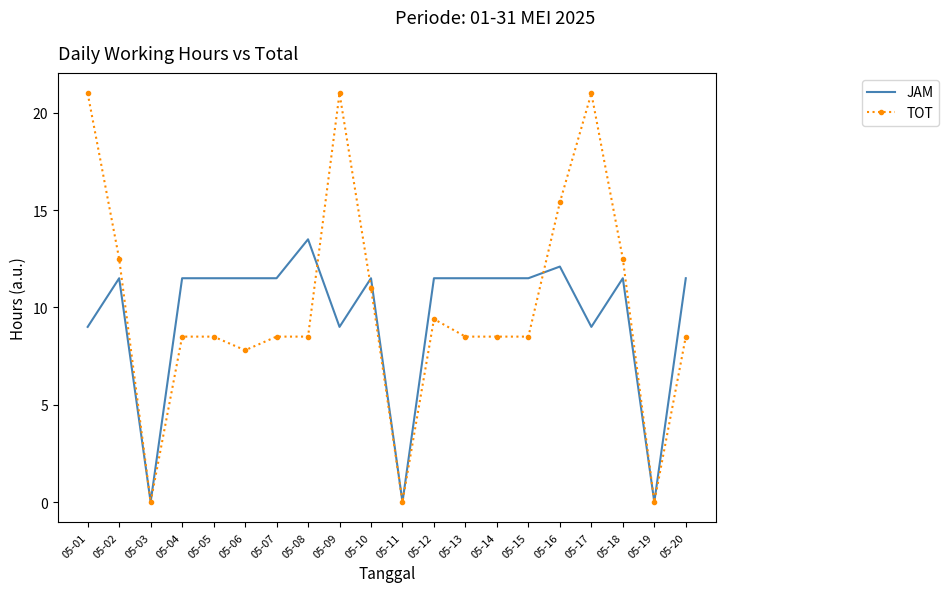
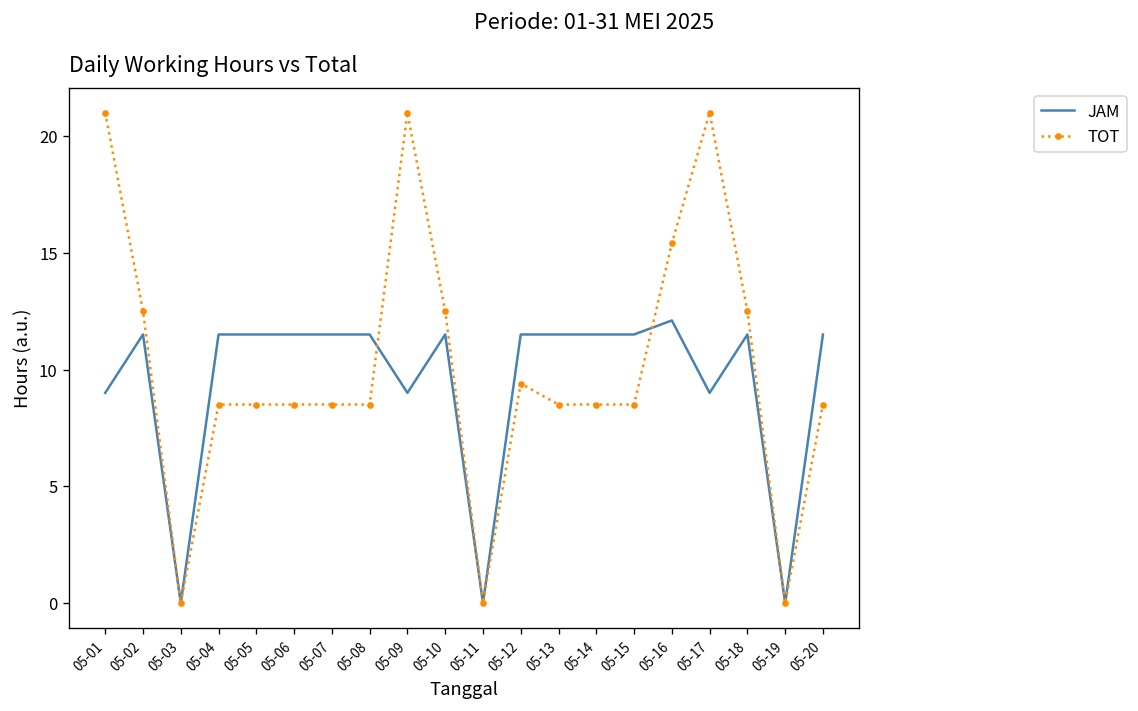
  {
    "JAM": {
      "05-01": 9.0,
      "05-02": 11.5,
      "05-04": 11.5,
      "05-05": 11.5,
      "05-06": 11.5,
      "05-07": 11.5,
-     "05-08": 13.5,
+     "05-08": 11.5,
      "05-09": 9.0,
      "05-10": 11.5,
      "05-12": 11.5,
      "05-13": 11.5,
      "05-14": 11.5,
      "05-15": 11.5,
      "05-16": 12.1,
      "05-17": 9.0,
      "05-18": 11.5,
      "05-20": 11.5
    },
    "TOT": {
      "05-01": 21.0,
      "05-02": 12.5,
      "05-04": 8.5,
      "05-05": 8.5,
-     "05-06": 7.8,
+     "05-06": 8.5,
      "05-07": 8.5,
      "05-08": 8.5,
      "05-09": 21.0,
-     "05-10": 11.0,
+     "05-10": 12.5,
      "05-12": 9.4,
      "05-13": 8.5,
      "05-14": 8.5,
      "05-15": 8.5,
      "05-16": 15.4,
      "05-17": 21.0,
      "05-18": 12.5,
      "05-20": 8.5
    }
  }
